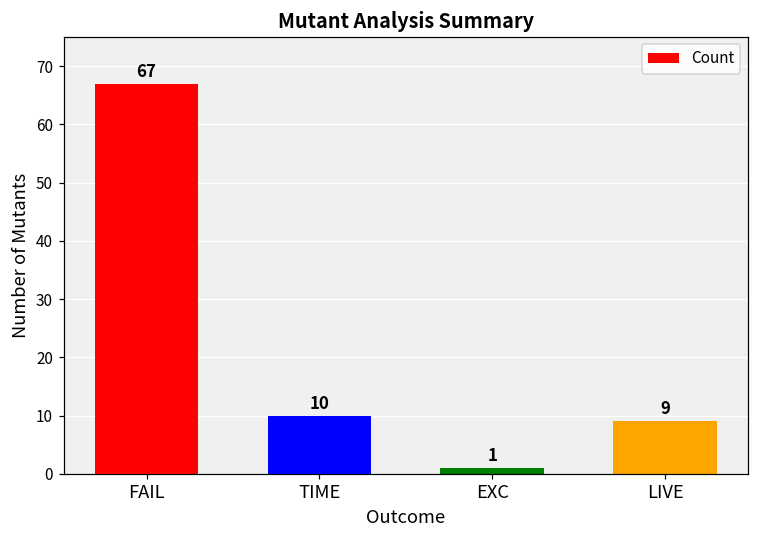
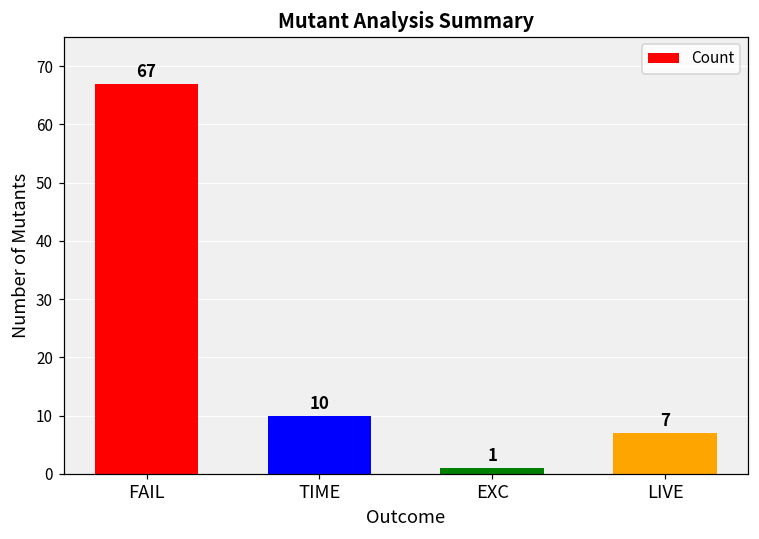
  {
    "FAIL": 67,
    "TIME": 10,
    "EXC": 1,
-   "LIVE": 9
+   "LIVE": 7
  }
